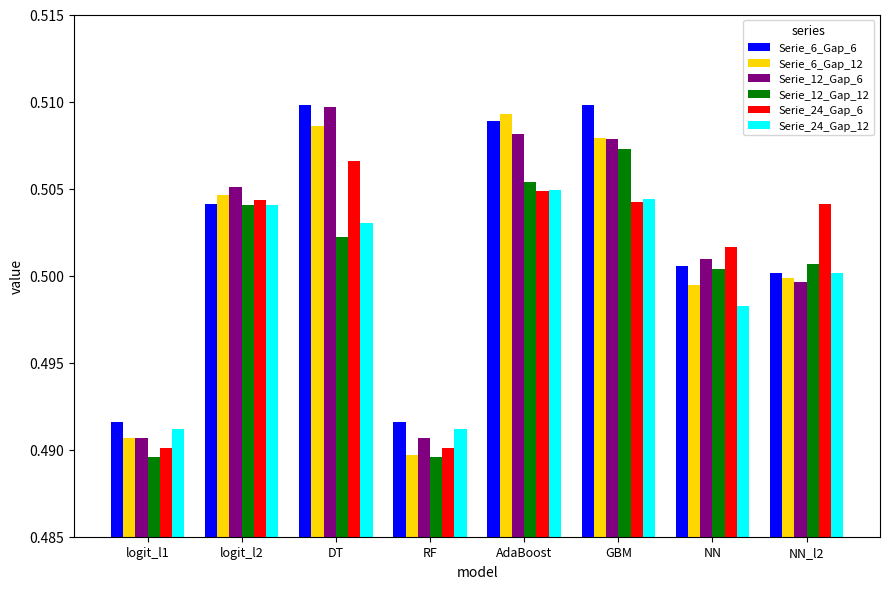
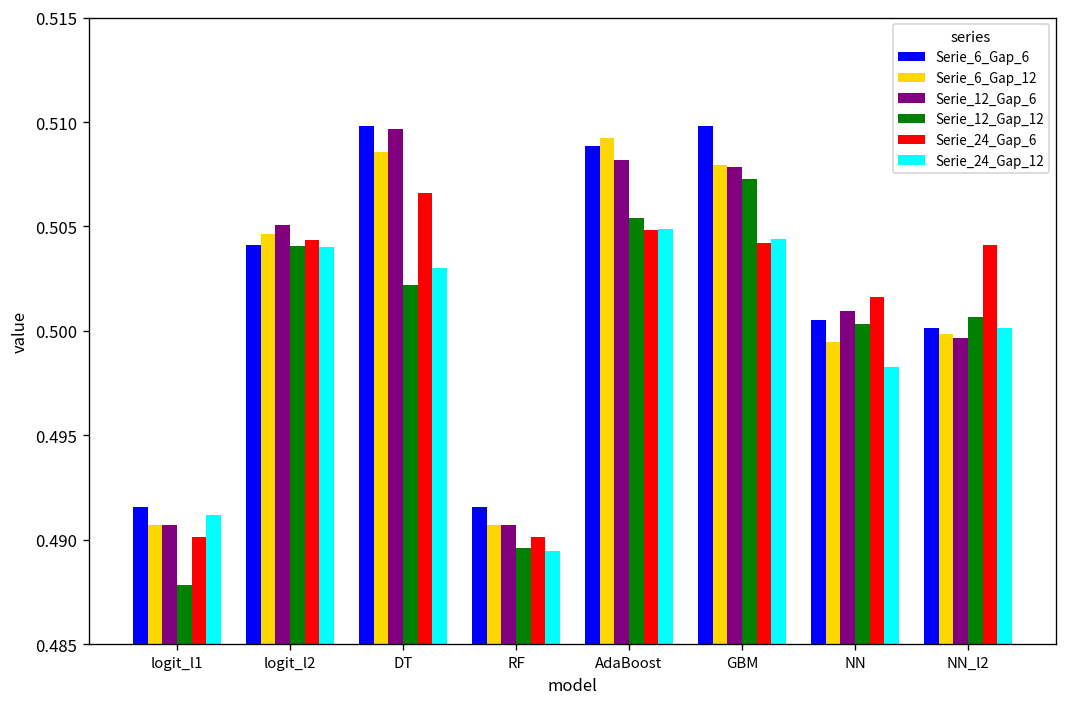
  {
    "Serie_6_Gap_6": {
      "logit_l1": 0.4916,
      "logit_l2": 0.5041,
      "DT": 0.5098,
      "RF": 0.4916,
      "AdaBoost": 0.5089,
      "GBM": 0.5098,
      "NN": 0.5005,
      "NN_l2": 0.5001
    },
    "Serie_6_Gap_12": {
      "logit_l1": 0.4907,
      "logit_l2": 0.5047,
      "DT": 0.5086,
-     "RF": 0.4897,
+     "RF": 0.4907,
      "AdaBoost": 0.5093,
      "GBM": 0.5079,
      "NN": 0.4995,
      "NN_l2": 0.4998
    },
    "Serie_12_Gap_6": {
      "logit_l1": 0.4907,
      "logit_l2": 0.5051,
      "DT": 0.5097,
      "RF": 0.4907,
      "AdaBoost": 0.5082,
      "GBM": 0.5078,
      "NN": 0.5010,
      "NN_l2": 0.4997
    },
    "Serie_12_Gap_12": {
-     "logit_l1": 0.4896,
+     "logit_l1": 0.4879,
      "logit_l2": 0.5041,
      "DT": 0.5022,
      "RF": 0.4896,
      "AdaBoost": 0.5054,
      "GBM": 0.5073,
      "NN": 0.5004,
      "NN_l2": 0.5007
    },
    "Serie_24_Gap_6": {
      "logit_l1": 0.4901,
      "logit_l2": 0.5044,
      "DT": 0.5066,
      "RF": 0.4901,
      "AdaBoost": 0.5048,
      "GBM": 0.5042,
      "NN": 0.5016,
      "NN_l2": 0.5041
    },
    "Serie_24_Gap_12": {
      "logit_l1": 0.4912,
      "logit_l2": 0.5040,
      "DT": 0.5030,
-     "RF": 0.4912,
+     "RF": 0.4895,
      "AdaBoost": 0.5049,
      "GBM": 0.5044,
      "NN": 0.4983,
      "NN_l2": 0.5002
    }
  }
